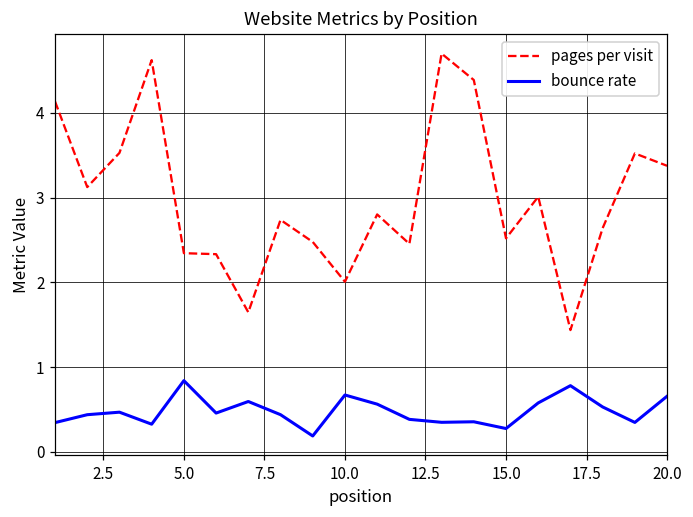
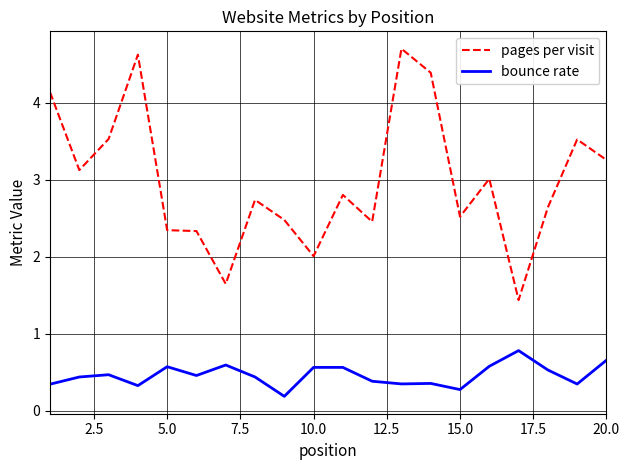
  {
    "pages per visit": {
      "5.0": 2.3,
      "10.0": 2.0,
      "15.0": 2.5,
-     "20.0": 3.4
+     "20.0": 3.3
    },
    "bounce rate": {
-     "5.0": 0.8,
-     "10.0": 0.7,
+     "5.0": 0.6,
+     "10.0": 0.6,
      "15.0": 0.3,
      "20.0": 0.7
    }
  }
